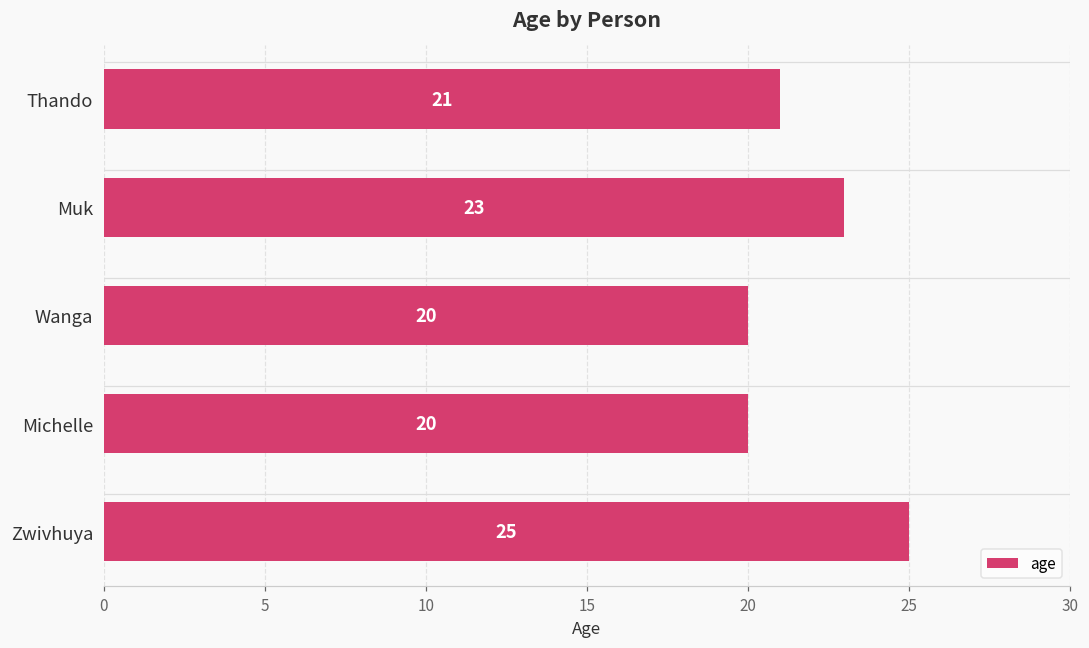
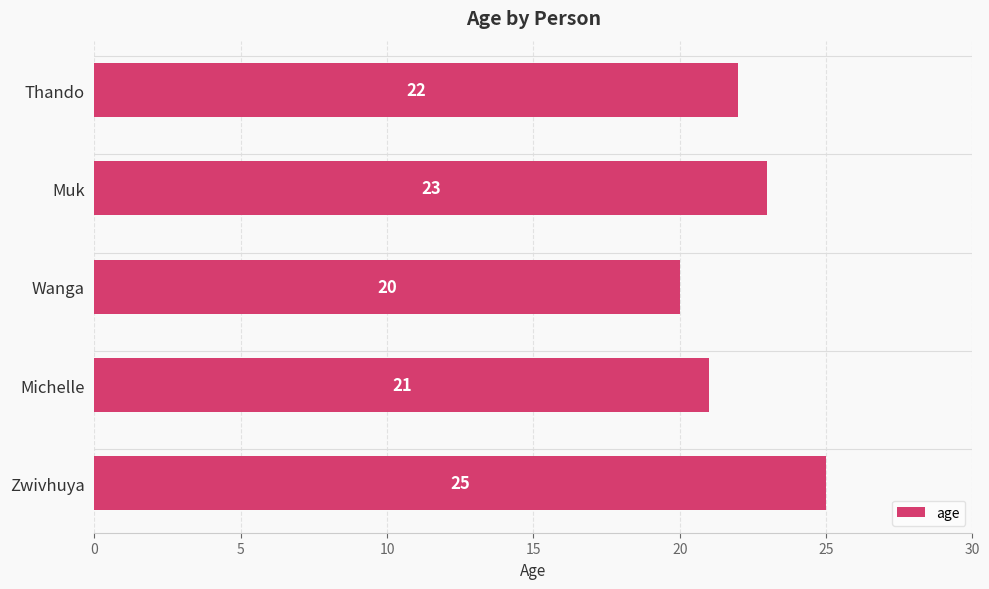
  {
-   "Thando": 21,
+   "Thando": 22,
    "Muk": 23,
    "Wanga": 20,
-   "Michelle": 20,
+   "Michelle": 21,
    "Zwivhuya": 25
  }
